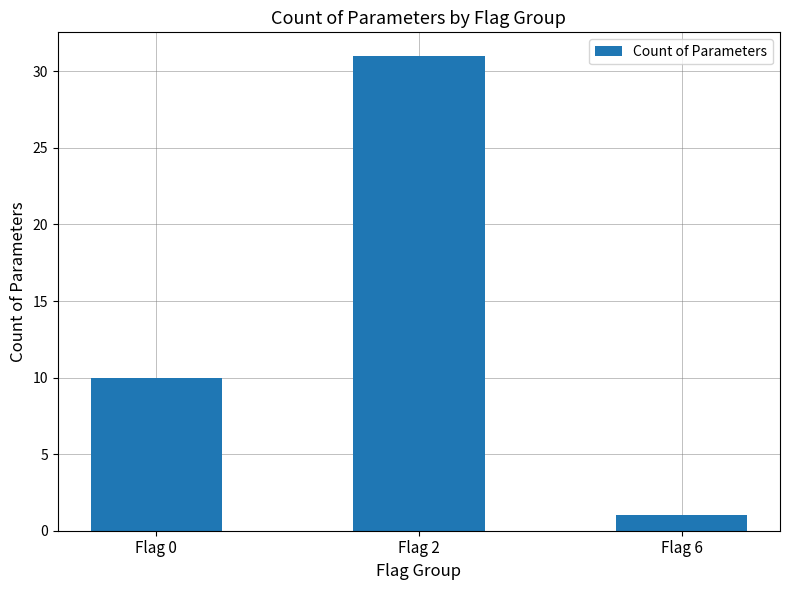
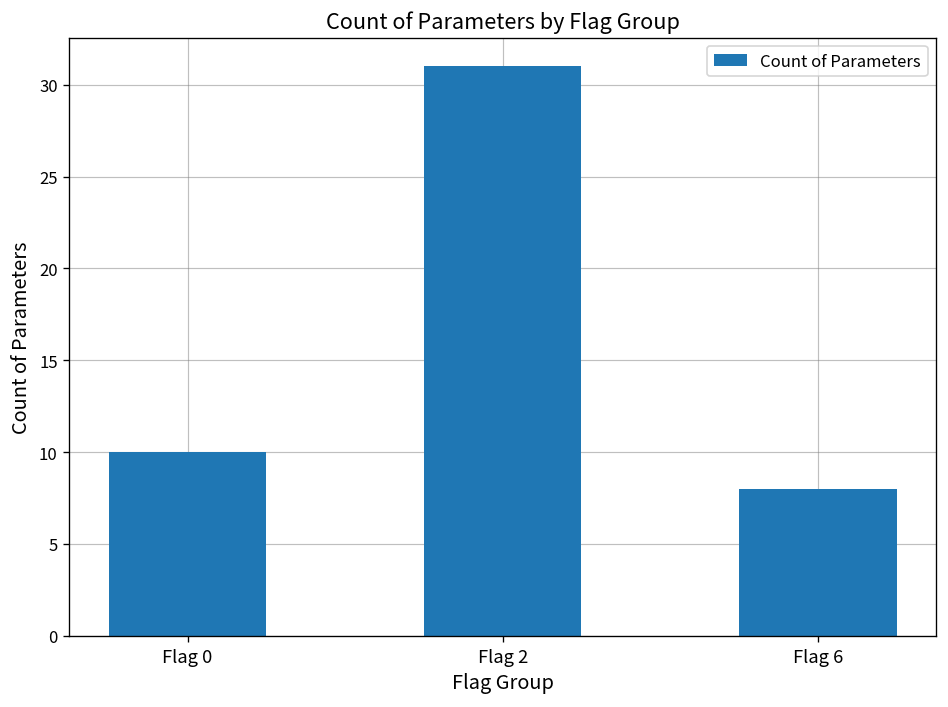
  {
    "Flag 0": 10,
    "Flag 2": 31,
-   "Flag 6": 1
+   "Flag 6": 8
  }
